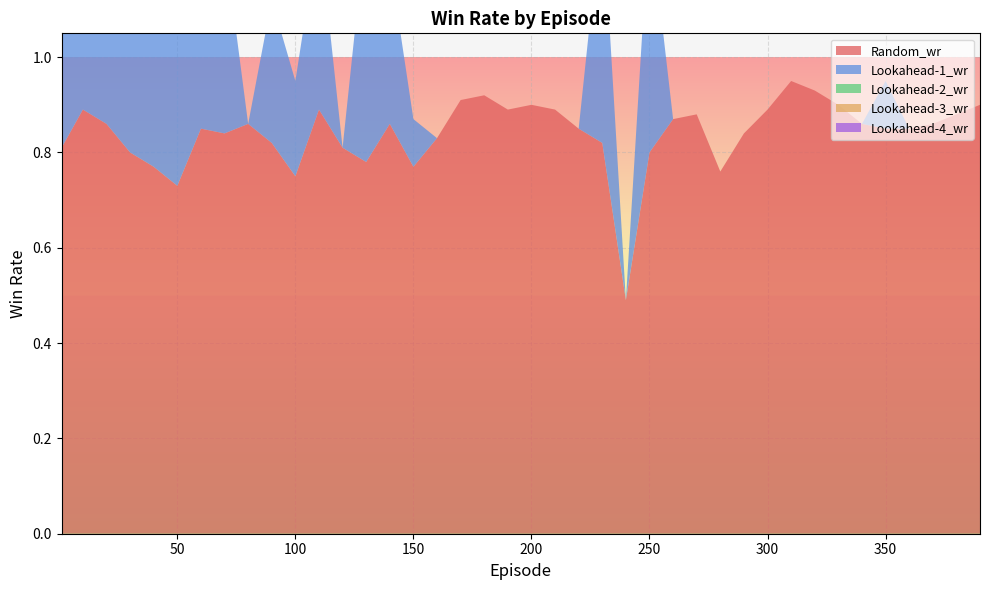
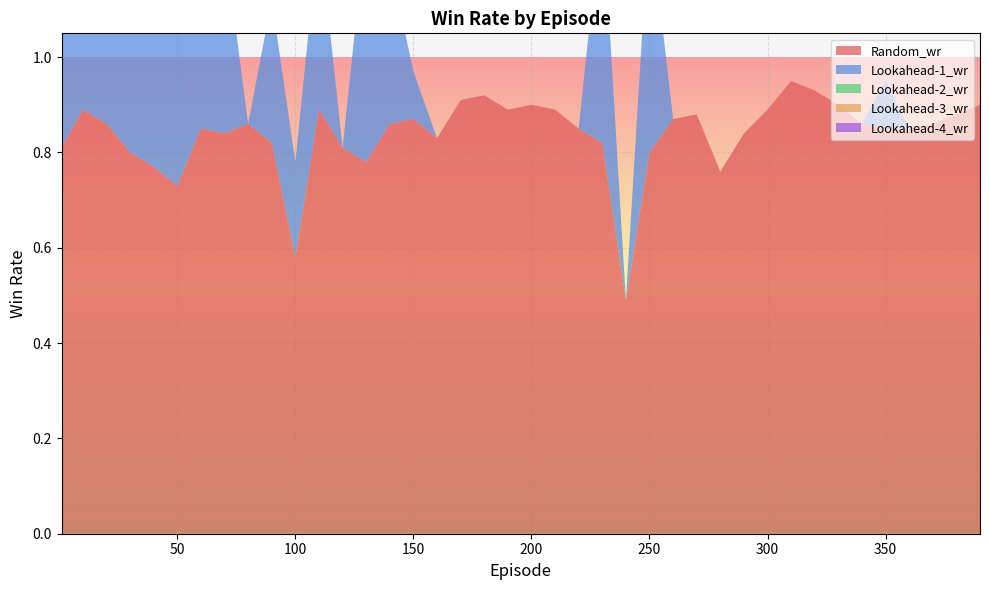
  {
    "Random_wr": {
      "50": 0.73,
-     "100": 0.75,
-     "150": 0.77,
+     "100": 0.58,
+     "150": 0.87,
      "250": 0.80
    }
  }
